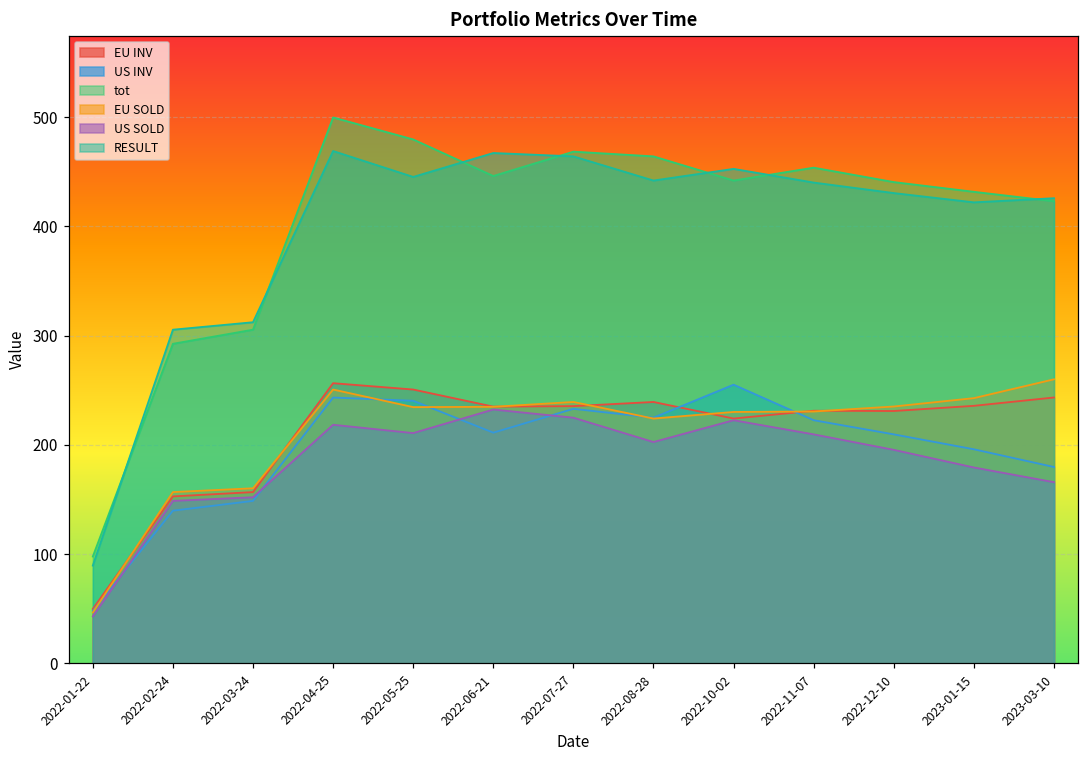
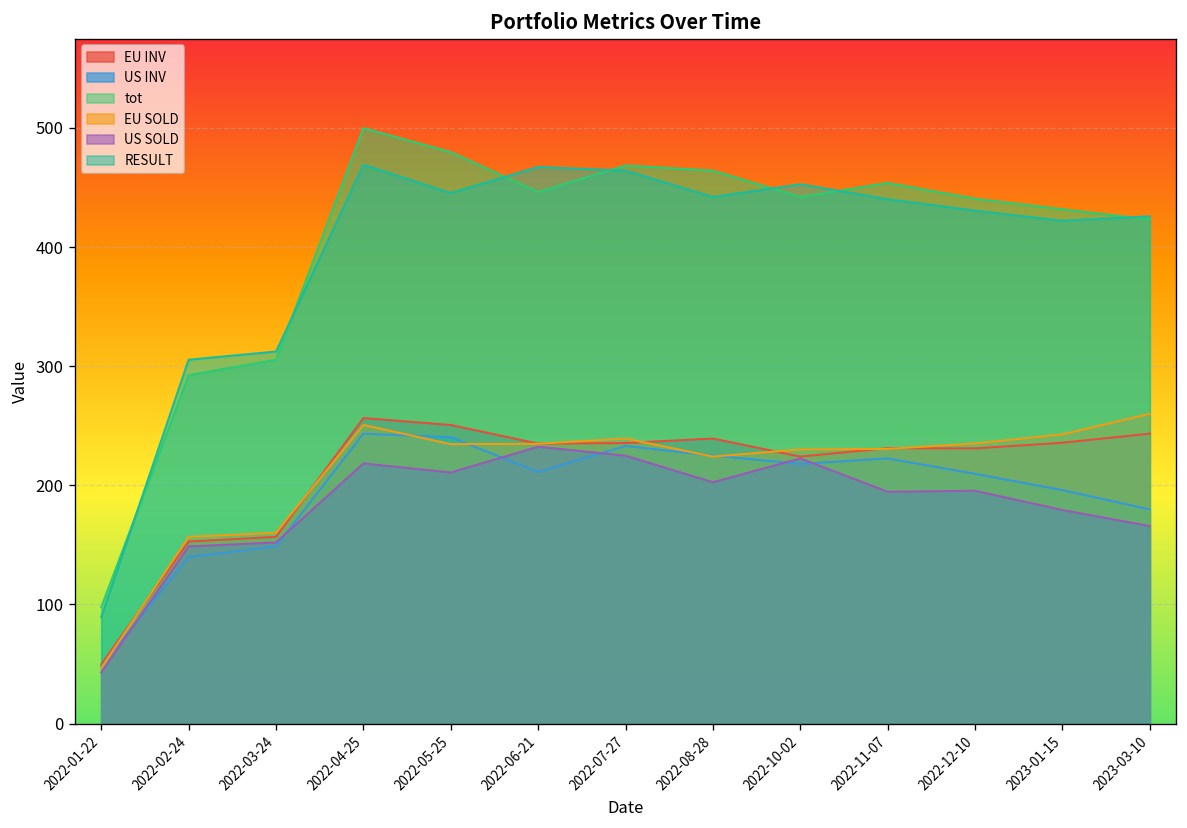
  {
    "EU INV": {
      "2022-02-24": 150,
      "2022-03-24": 160,
      "2022-04-25": 260,
      "2022-05-25": 250,
      "2022-08-28": 240,
      "2022-12-10": 230,
      "2023-01-15": 240,
      "2023-03-10": 240
    },
    "US INV": {
      "2022-02-24": 140,
      "2022-03-24": 150,
      "2022-04-25": 240,
      "2022-05-25": 240,
      "2022-06-21": 210,
-     "2022-10-02": 260,
+     "2022-10-02": 220,
      "2022-11-07": 220,
      "2022-12-10": 210,
      "2023-01-15": 200,
      "2023-03-10": 180
    },
    "EU SOLD": {
      "2022-02-24": 160,
      "2022-03-24": 160,
      "2022-04-25": 250,
      "2022-05-25": 230,
      "2022-07-27": 240,
      "2022-10-02": 230,
      "2022-12-10": 240,
      "2023-01-15": 240,
      "2023-03-10": 260
    },
    "US SOLD": {
      "2022-01-22": 40,
      "2022-02-24": 150,
      "2022-03-24": 150,
      "2022-04-25": 220,
      "2022-05-25": 210,
      "2022-07-27": 220,
      "2022-08-28": 200,
-     "2022-11-07": 210,
+     "2022-11-07": 190,
      "2022-12-10": 200,
      "2023-01-15": 180,
      "2023-03-10": 170
    }
  }
